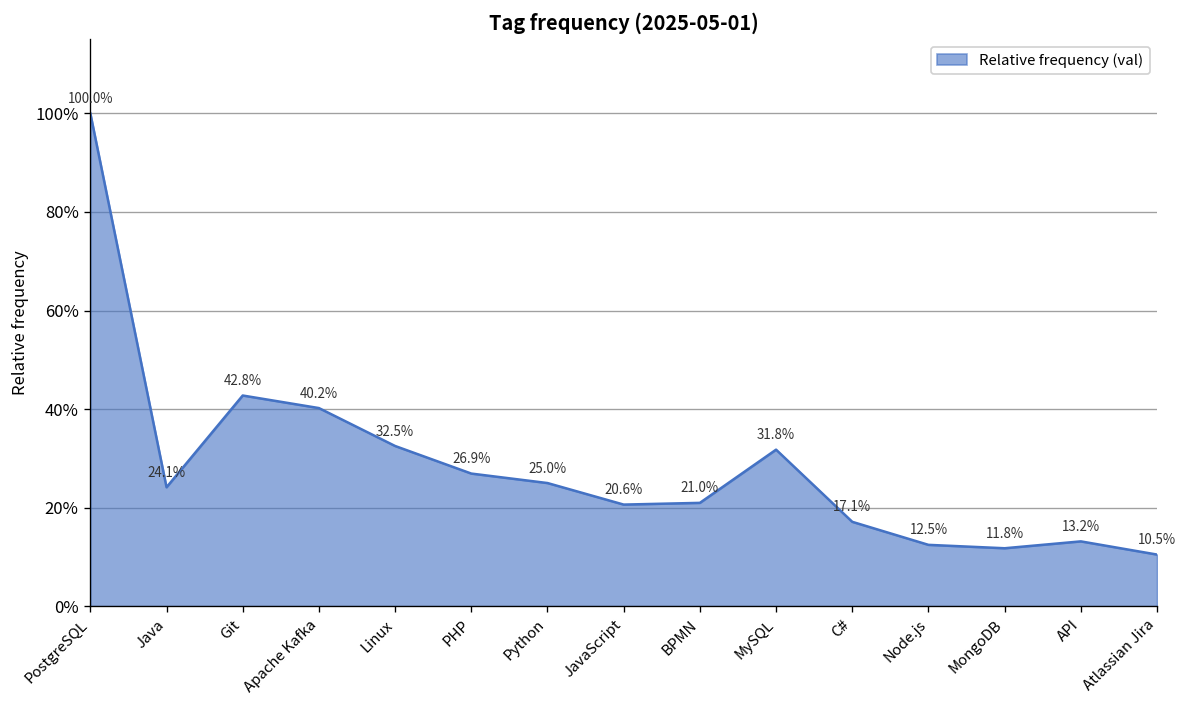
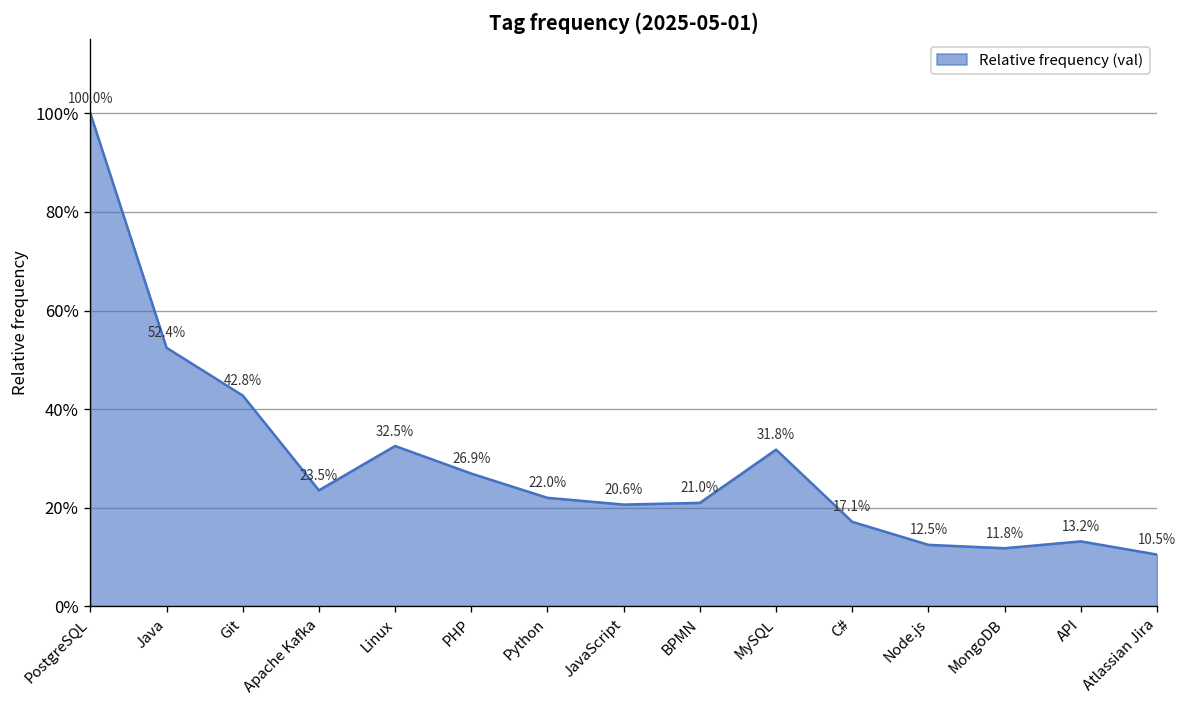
  {
    "PostgreSQL": "100.0%",
-   "Java": "24.1%",
+   "Java": "52.4%",
    "Git": "42.8%",
-   "Apache Kafka": "40.2%",
+   "Apache Kafka": "23.5%",
    "Linux": "32.5%",
    "PHP": "26.9%",
-   "Python": "25.0%",
+   "Python": "22.0%",
    "JavaScript": "20.6%",
    "BPMN": "21.0%",
    "MySQL": "31.8%",
    "C#": "17.1%",
    "Node.js": "12.5%",
    "MongoDB": "11.8%",
    "API": "13.2%",
    "Atlassian Jira": "10.5%"
  }
